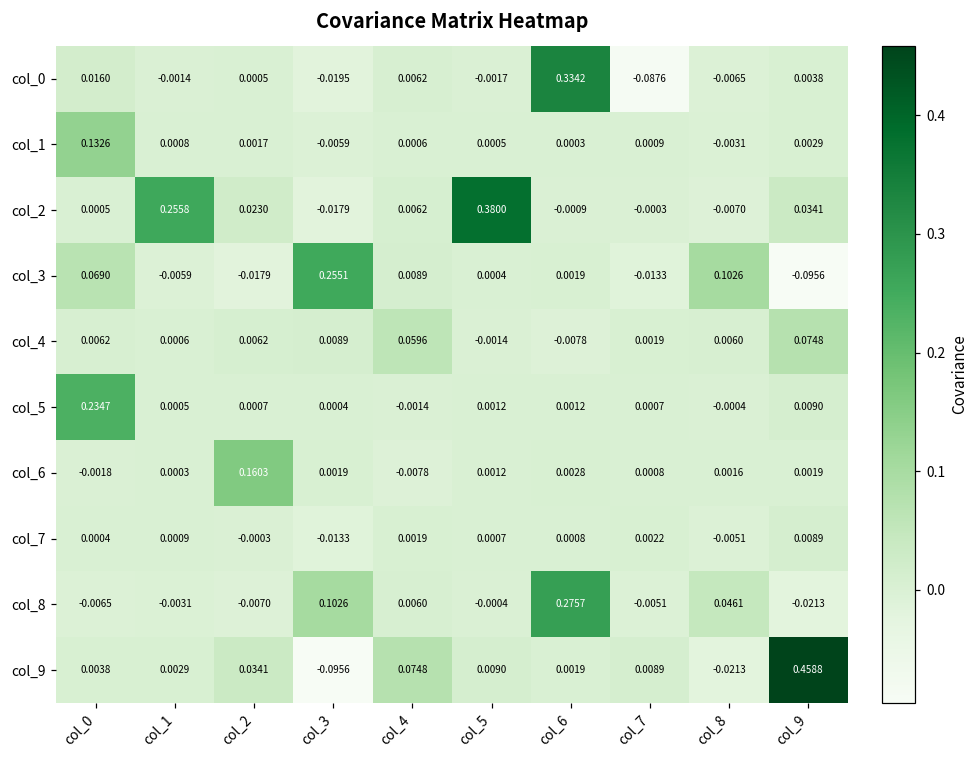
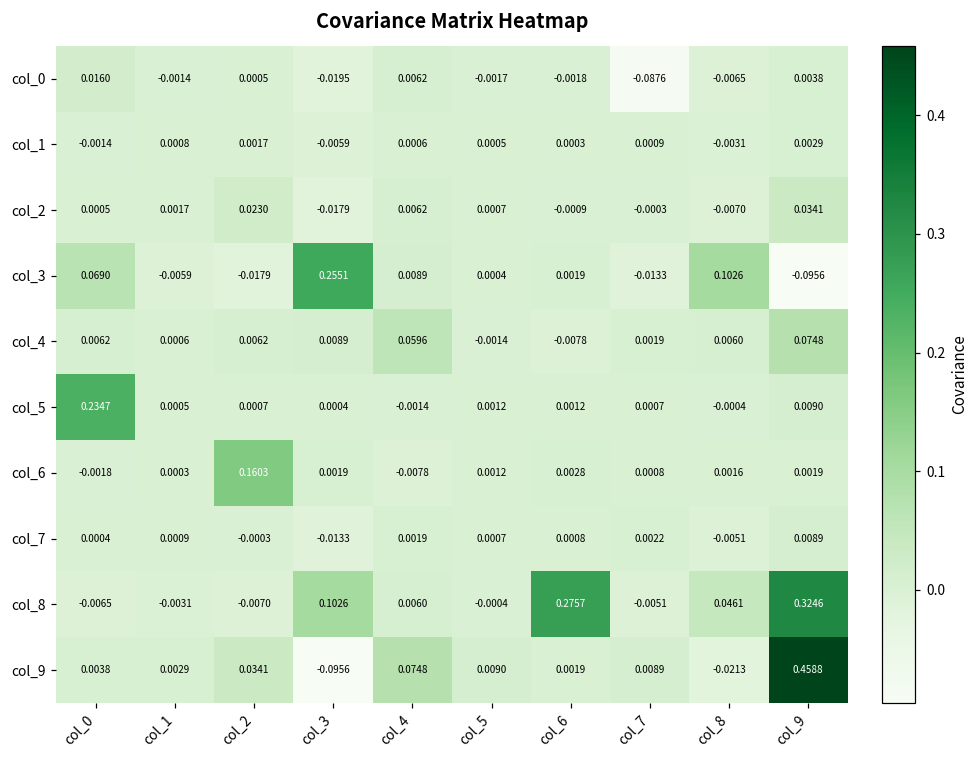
  {
    "col_0": {
      "col_0": 0.0160,
      "col_1": -0.0014,
      "col_2": 0.0005,
      "col_3": -0.0195,
      "col_4": 0.0062,
      "col_5": -0.0017,
-     "col_6": 0.3342,
+     "col_6": -0.0018,
      "col_7": -0.0876,
      "col_8": -0.0065,
      "col_9": 0.0038
    },
    "col_1": {
-     "col_0": 0.1326,
+     "col_0": -0.0014,
      "col_1": 0.0008,
      "col_2": 0.0017,
      "col_3": -0.0059,
      "col_4": 0.0006,
      "col_5": 0.0005,
      "col_6": 0.0003,
      "col_7": 0.0009,
      "col_8": -0.0031,
      "col_9": 0.0029
    },
    "col_2": {
      "col_0": 0.0005,
-     "col_1": 0.2558,
+     "col_1": 0.0017,
      "col_2": 0.0230,
      "col_3": -0.0179,
      "col_4": 0.0062,
-     "col_5": 0.3800,
+     "col_5": 0.0007,
      "col_6": -0.0009,
      "col_7": -0.0003,
      "col_8": -0.0070,
      "col_9": 0.0341
    },
    "col_3": {
      "col_0": 0.0690,
      "col_1": -0.0059,
      "col_2": -0.0179,
      "col_3": 0.2551,
      "col_4": 0.0089,
      "col_5": 0.0004,
      "col_6": 0.0019,
      "col_7": -0.0133,
      "col_8": 0.1026,
      "col_9": -0.0956
    },
    "col_4": {
      "col_0": 0.0062,
      "col_1": 0.0006,
      "col_2": 0.0062,
      "col_3": 0.0089,
      "col_4": 0.0596,
      "col_5": -0.0014,
      "col_6": -0.0078,
      "col_7": 0.0019,
      "col_8": 0.0060,
      "col_9": 0.0748
    },
    "col_5": {
      "col_0": 0.2347,
      "col_1": 0.0005,
      "col_2": 0.0007,
      "col_3": 0.0004,
      "col_4": -0.0014,
      "col_5": 0.0012,
      "col_6": 0.0012,
      "col_7": 0.0007,
      "col_8": -0.0004,
      "col_9": 0.0090
    },
    "col_6": {
      "col_0": -0.0018,
      "col_1": 0.0003,
      "col_2": 0.1603,
      "col_3": 0.0019,
      "col_4": -0.0078,
      "col_5": 0.0012,
      "col_6": 0.0028,
      "col_7": 0.0008,
      "col_8": 0.0016,
      "col_9": 0.0019
    },
    "col_7": {
      "col_0": 0.0004,
      "col_1": 0.0009,
      "col_2": -0.0003,
      "col_3": -0.0133,
      "col_4": 0.0019,
      "col_5": 0.0007,
      "col_6": 0.0008,
      "col_7": 0.0022,
      "col_8": -0.0051,
      "col_9": 0.0089
    },
    "col_8": {
      "col_0": -0.0065,
      "col_1": -0.0031,
      "col_2": -0.0070,
      "col_3": 0.1026,
      "col_4": 0.0060,
      "col_5": -0.0004,
      "col_6": 0.2757,
      "col_7": -0.0051,
      "col_8": 0.0461,
-     "col_9": -0.0213
+     "col_9": 0.3246
    },
    "col_9": {
      "col_0": 0.0038,
      "col_1": 0.0029,
      "col_2": 0.0341,
      "col_3": -0.0956,
      "col_4": 0.0748,
      "col_5": 0.0090,
      "col_6": 0.0019,
      "col_7": 0.0089,
      "col_8": -0.0213,
      "col_9": 0.4588
    }
  }
